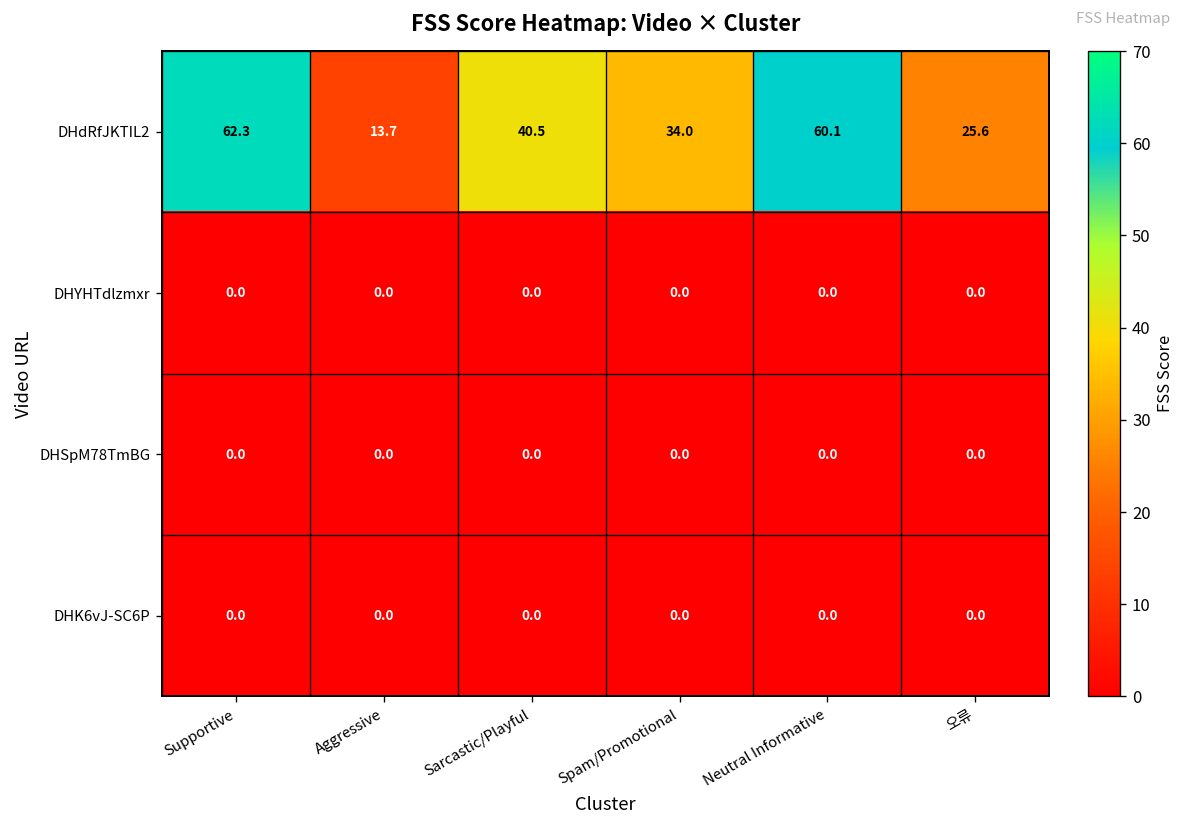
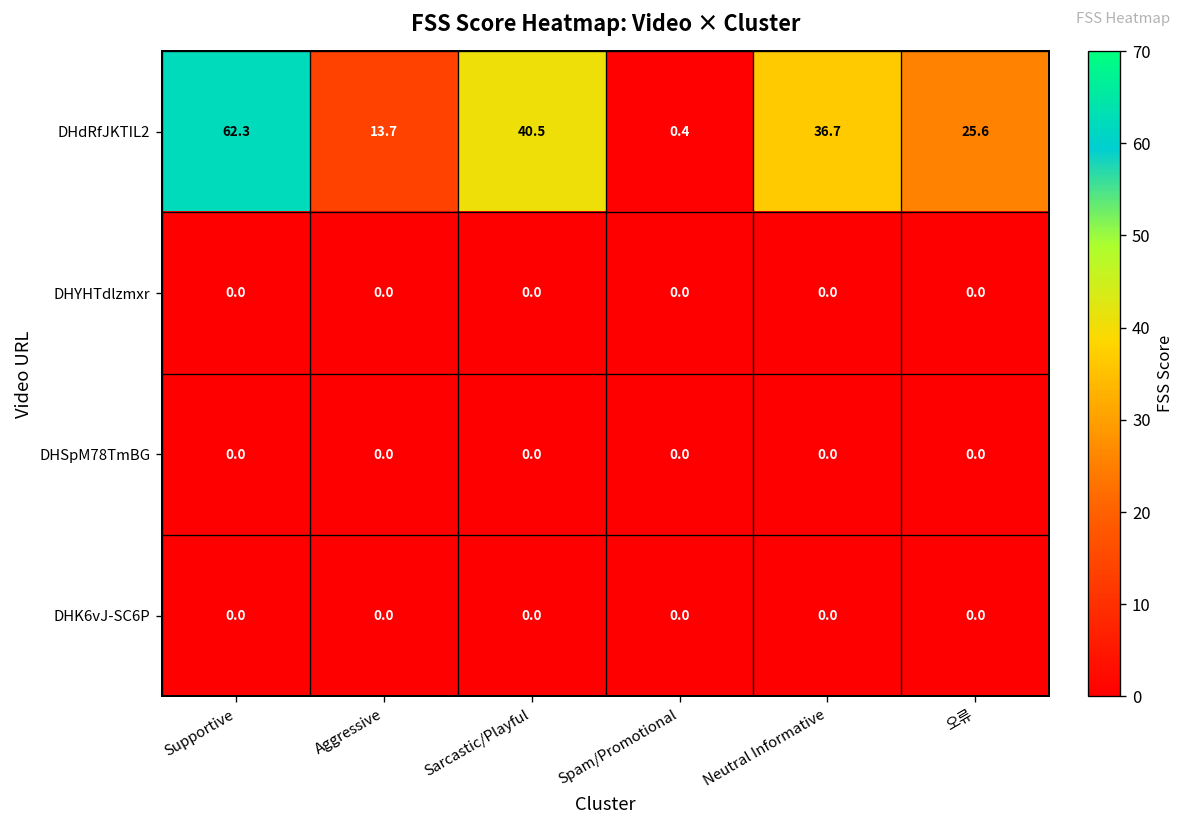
  {
    "DHdRfJKTIL2": {
      "Supportive": 62.3,
      "Aggressive": 13.7,
      "Sarcastic/Playful": 40.5,
-     "Spam/Promotional": 34.0,
-     "Neutral Informative": 60.1,
+     "Spam/Promotional": 0.4,
+     "Neutral Informative": 36.7,
      "오류": 25.6
    },
    "DHYHTdlzmxr": {
      "Supportive": 0.0,
      "Aggressive": 0.0,
      "Sarcastic/Playful": 0.0,
      "Spam/Promotional": 0.0,
      "Neutral Informative": 0.0,
      "오류": 0.0
    },
    "DHSpM78TmBG": {
      "Supportive": 0.0,
      "Aggressive": 0.0,
      "Sarcastic/Playful": 0.0,
      "Spam/Promotional": 0.0,
      "Neutral Informative": 0.0,
      "오류": 0.0
    },
    "DHK6vJ-SC6P": {
      "Supportive": 0.0,
      "Aggressive": 0.0,
      "Sarcastic/Playful": 0.0,
      "Spam/Promotional": 0.0,
      "Neutral Informative": 0.0,
      "오류": 0.0
    }
  }
